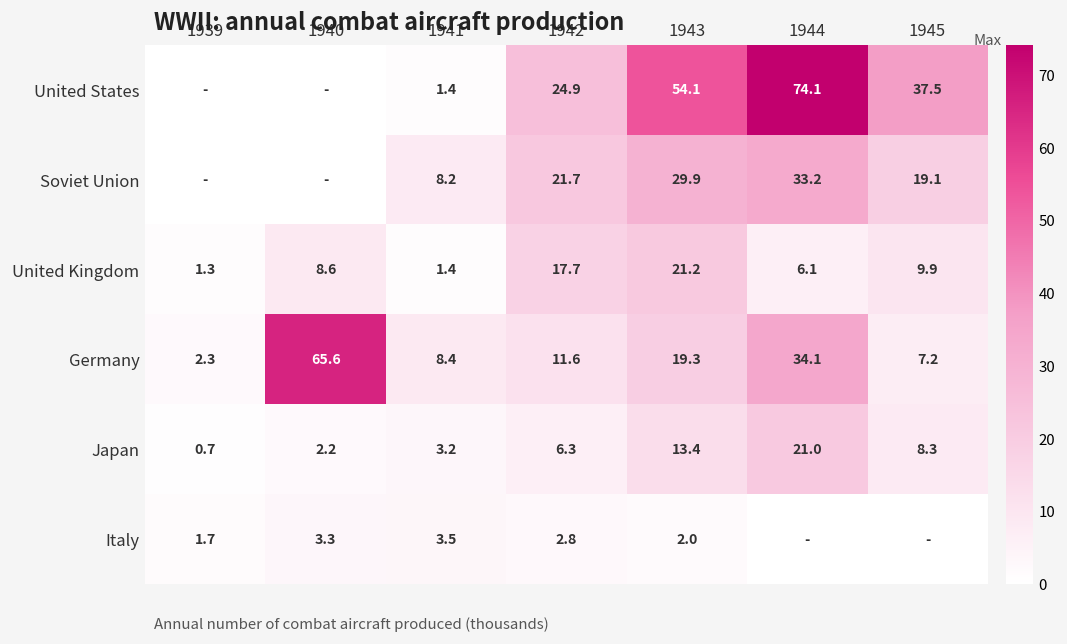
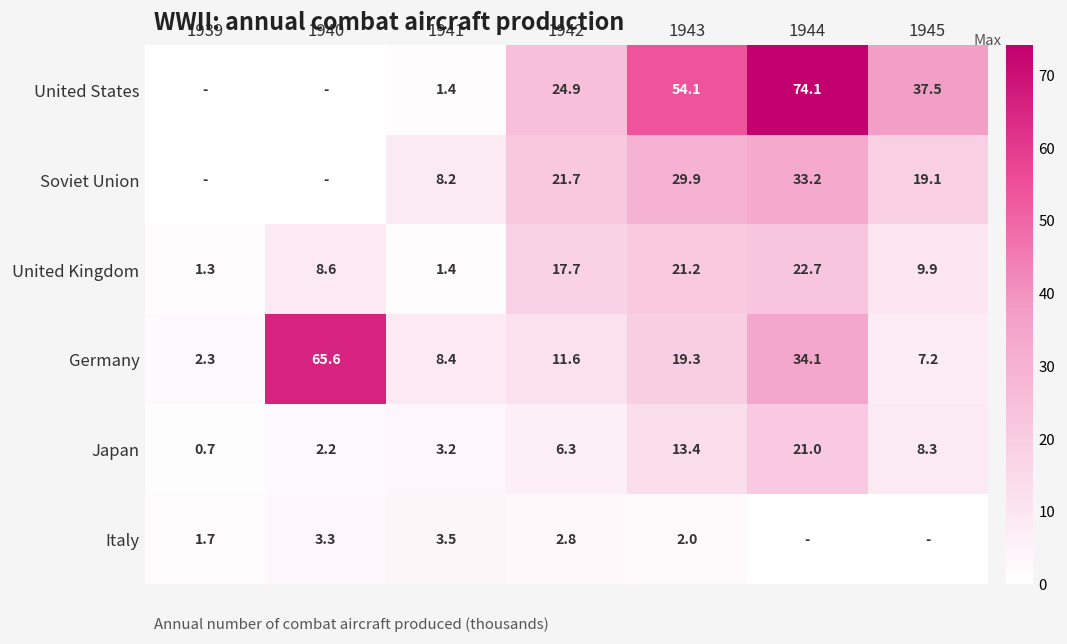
  {
    "United States": {
      "1941": 1.4,
      "1942": 24.9,
      "1943": 54.1,
      "1944": 74.1,
      "1945": 37.5
    },
    "Soviet Union": {
      "1941": 8.2,
      "1942": 21.7,
      "1943": 29.9,
      "1944": 33.2,
      "1945": 19.1
    },
    "United Kingdom": {
      "1939": 1.3,
      "1940": 8.6,
      "1941": 1.4,
      "1942": 17.7,
      "1943": 21.2,
-     "1944": 6.1,
+     "1944": 22.7,
      "1945": 9.9
    },
    "Germany": {
      "1939": 2.3,
      "1940": 65.6,
      "1941": 8.4,
      "1942": 11.6,
      "1943": 19.3,
      "1944": 34.1,
      "1945": 7.2
    },
    "Japan": {
      "1939": 0.7,
      "1940": 2.2,
      "1941": 3.2,
      "1942": 6.3,
      "1943": 13.4,
      "1944": 21.0,
      "1945": 8.3
    },
    "Italy": {
      "1939": 1.7,
      "1940": 3.3,
      "1941": 3.5,
      "1942": 2.8,
      "1943": 2.0
    }
  }
